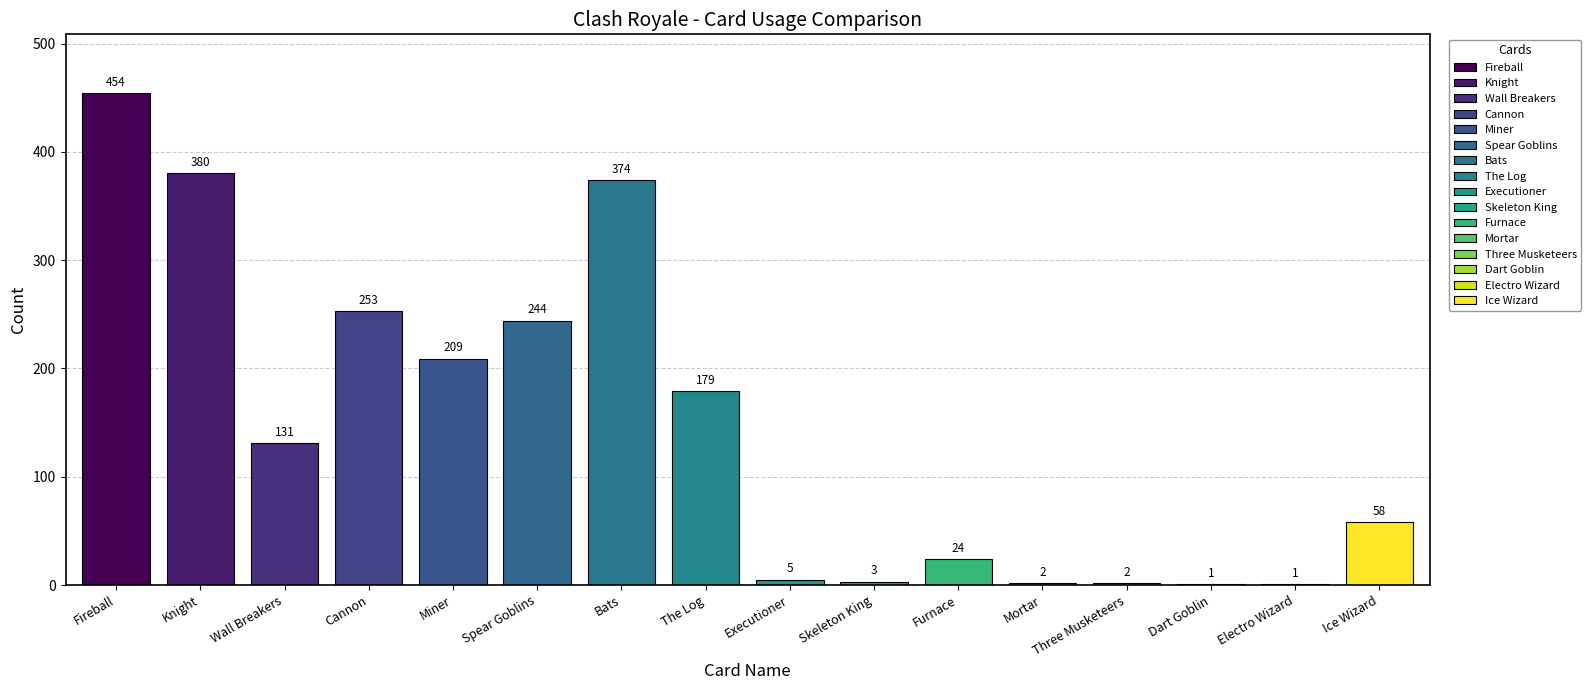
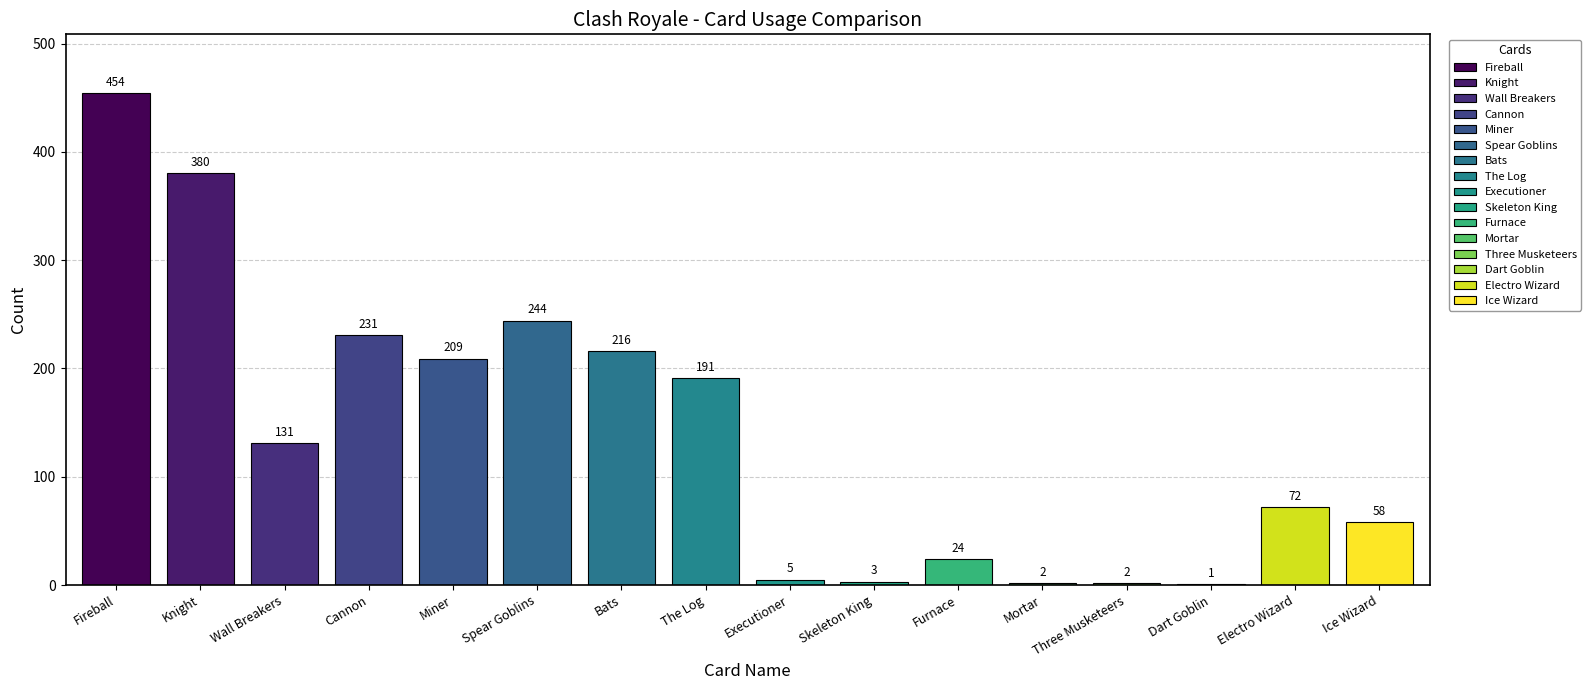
  {
    "Fireball": 454,
    "Knight": 380,
    "Wall Breakers": 131,
-   "Cannon": 253,
+   "Cannon": 231,
    "Miner": 209,
    "Spear Goblins": 244,
-   "Bats": 374,
-   "The Log": 179,
+   "Bats": 216,
+   "The Log": 191,
    "Executioner": 5,
    "Skeleton King": 3,
    "Furnace": 24,
    "Mortar": 2,
    "Three Musketeers": 2,
    "Dart Goblin": 1,
-   "Electro Wizard": 1,
+   "Electro Wizard": 72,
    "Ice Wizard": 58
  }
